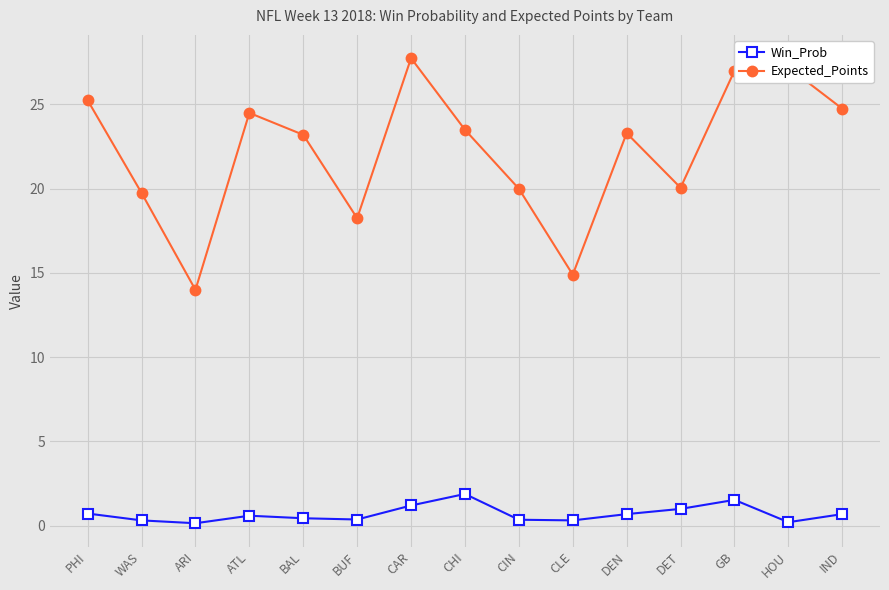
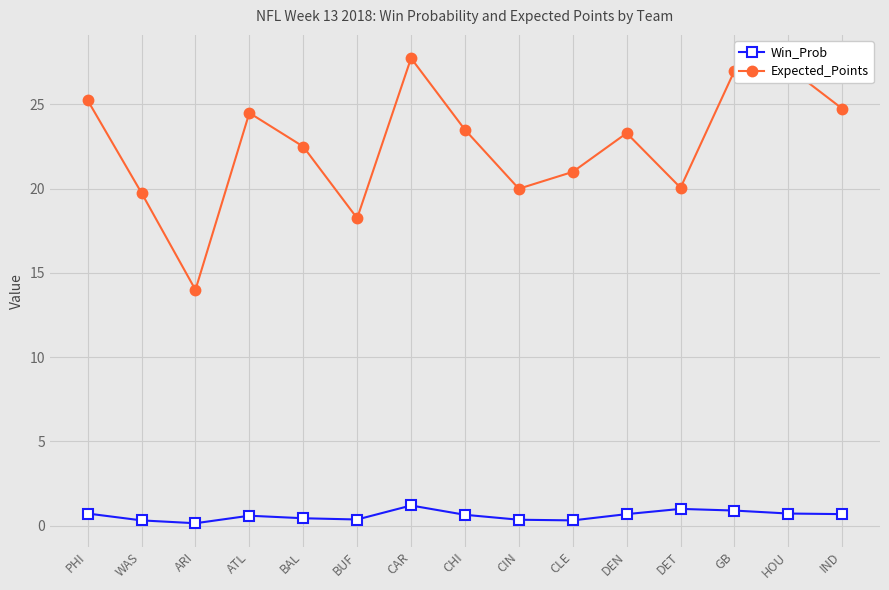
  {
    "Win_Prob": {
      "PHI": 0.7,
      "WAS": 0.3,
      "ARI": 0.1,
      "ATL": 0.6,
      "BAL": 0.4,
      "BUF": 0.4,
      "CAR": 1.2,
-     "CHI": 1.9,
+     "CHI": 0.6,
      "CIN": 0.4,
      "CLE": 0.3,
      "DEN": 0.7,
      "DET": 1.0,
-     "GB": 1.5,
-     "HOU": 0.2,
+     "GB": 0.9,
+     "HOU": 0.7,
      "IND": 0.7
    },
    "Expected_Points": {
      "PHI": 25.3,
      "WAS": 19.8,
      "ARI": 14.0,
      "ATL": 24.5,
-     "BAL": 23.2,
+     "BAL": 22.5,
      "BUF": 18.3,
      "CAR": 27.8,
      "CHI": 23.5,
      "CIN": 20.0,
-     "CLE": 14.9,
+     "CLE": 21.0,
      "DEN": 23.3,
      "DET": 20.1,
      "IND": 24.8
    }
  }
